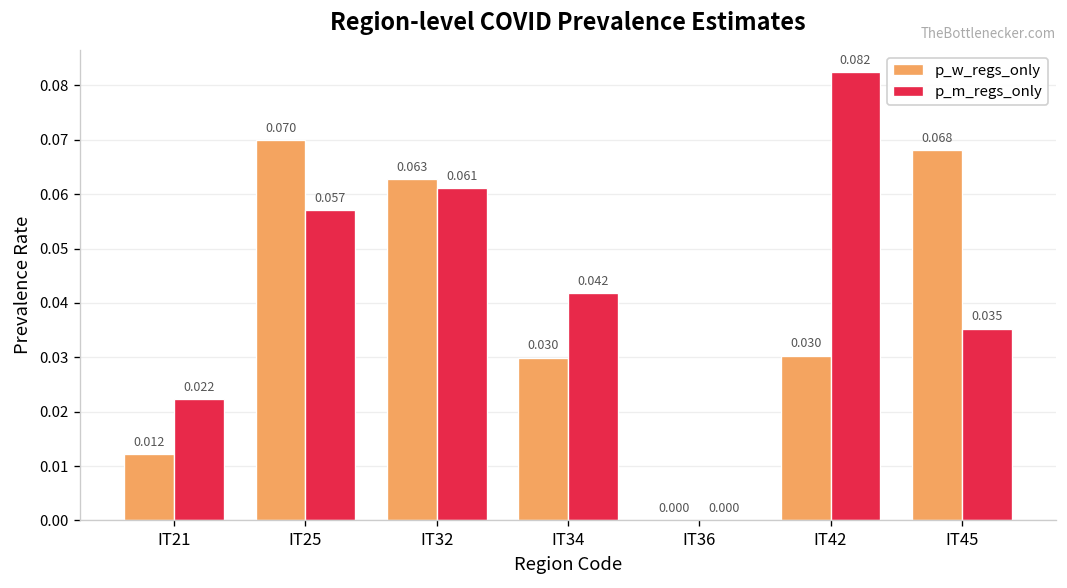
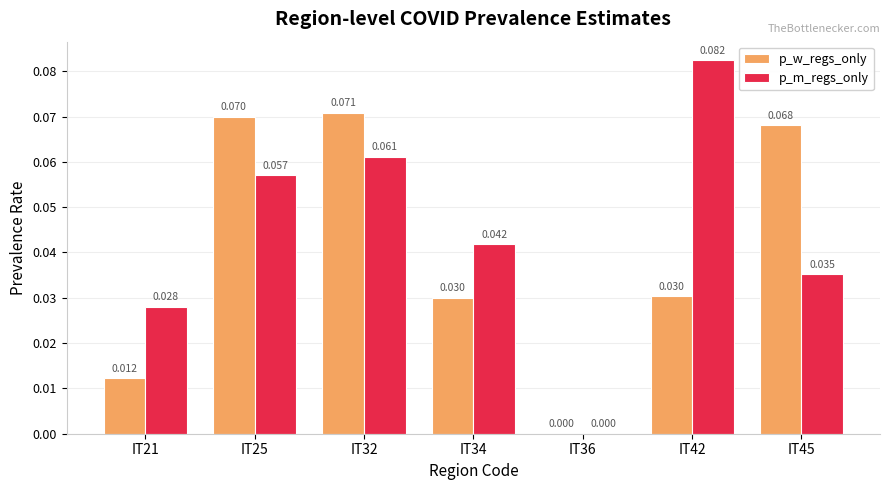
  {
    "p_w_regs_only": {
      "IT21": 0.012,
      "IT25": 0.070,
-     "IT32": 0.063,
+     "IT32": 0.071,
      "IT34": 0.030,
      "IT36": 0.000,
      "IT42": 0.030,
      "IT45": 0.068
    },
    "p_m_regs_only": {
-     "IT21": 0.022,
+     "IT21": 0.028,
      "IT25": 0.057,
      "IT32": 0.061,
      "IT34": 0.042,
      "IT36": 0.000,
      "IT42": 0.082,
      "IT45": 0.035
    }
  }
